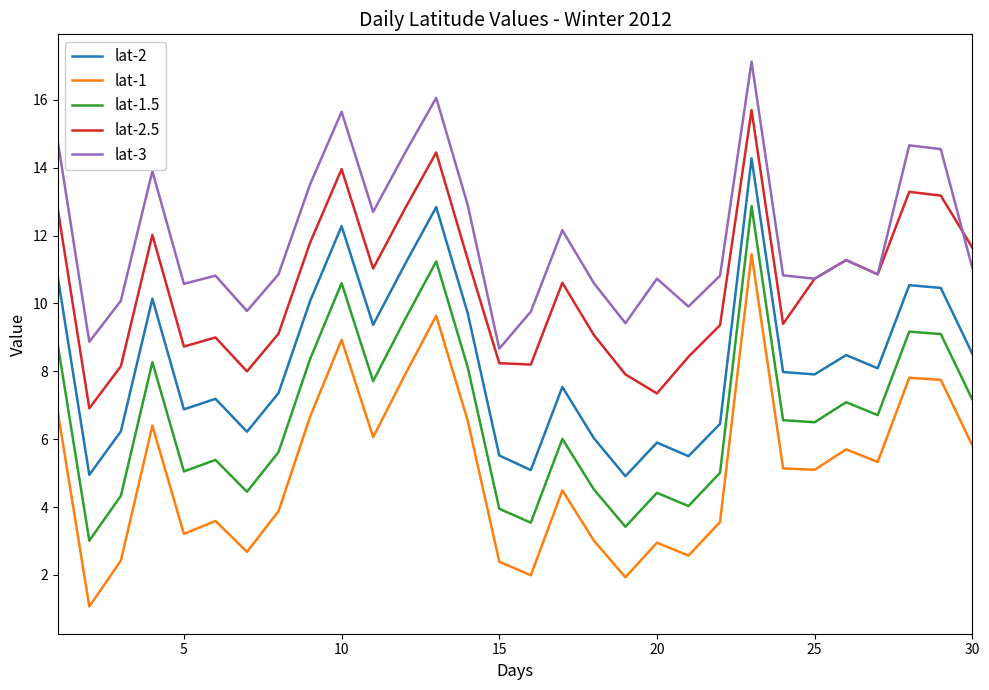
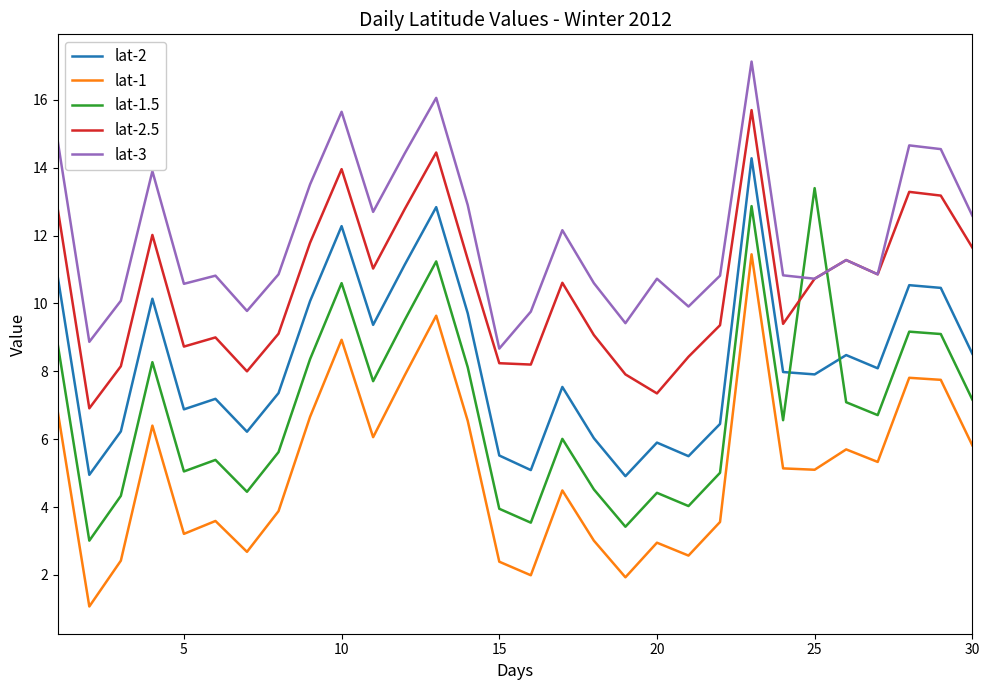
  {
    "lat-2": {
      "5": 6.9,
      "10": 12.3,
      "15": 5.5,
      "20": 5.9,
      "25": 7.9,
      "30": 8.5
    },
    "lat-1": {
      "5": 3.2,
      "10": 8.9,
      "15": 2.4,
      "20": 3.0,
      "25": 5.1,
      "30": 5.8
    },
    "lat-1.5": {
      "5": 5.1,
      "10": 10.6,
      "15": 4.0,
      "20": 4.4,
-     "25": 6.5,
+     "25": 13.4,
      "30": 7.2
    },
    "lat-2.5": {
      "5": 8.7,
      "10": 14.0,
      "15": 8.2,
      "20": 7.4,
      "30": 11.7
    },
    "lat-3": {
      "5": 10.6,
      "10": 15.7,
      "15": 8.7,
      "20": 10.7,
-     "30": 11.1
+     "30": 12.6
    }
  }
